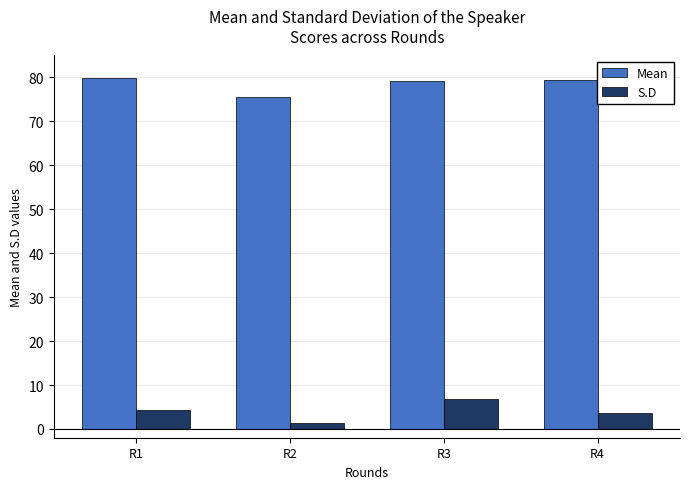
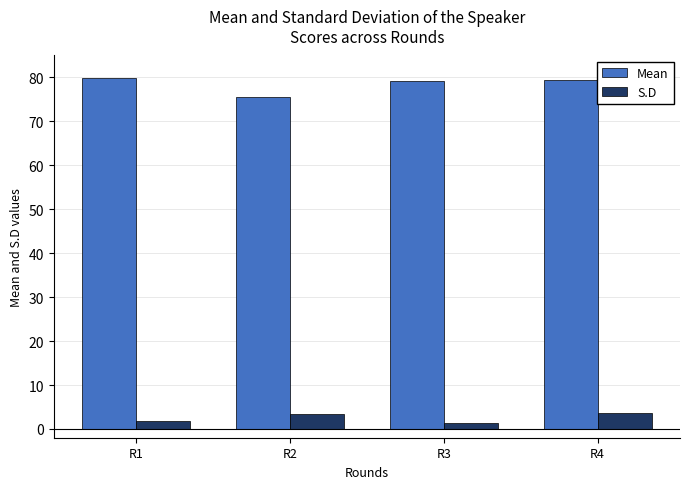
  {
    "Mean": {
      "R1": 80,
      "R2": 75,
      "R3": 79,
      "R4": 79
    },
    "S.D": {
-     "R1": 4,
-     "R2": 1,
-     "R3": 7,
+     "R1": 2,
+     "R2": 3,
+     "R3": 1,
      "R4": 4
    }
  }
